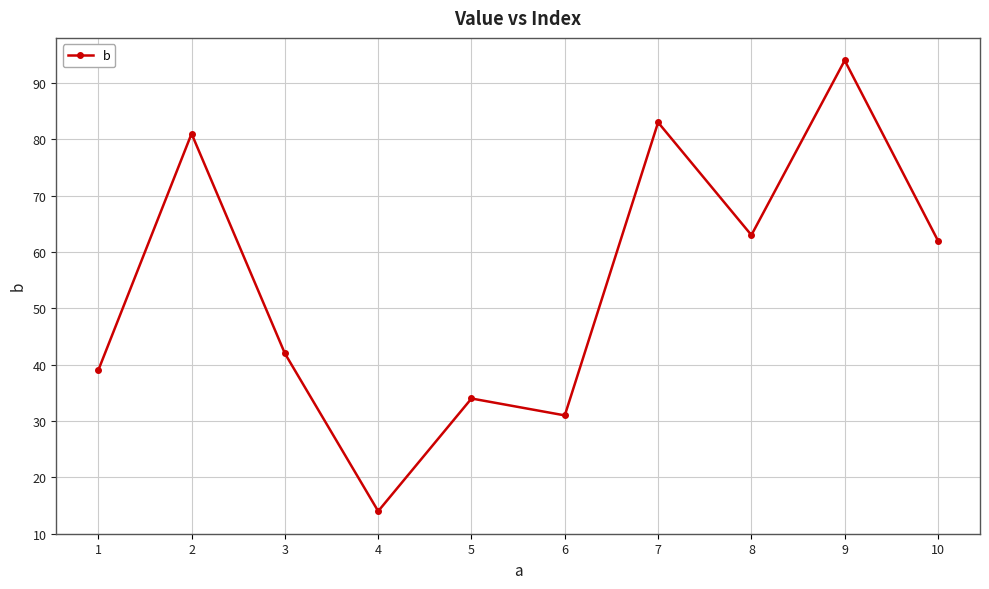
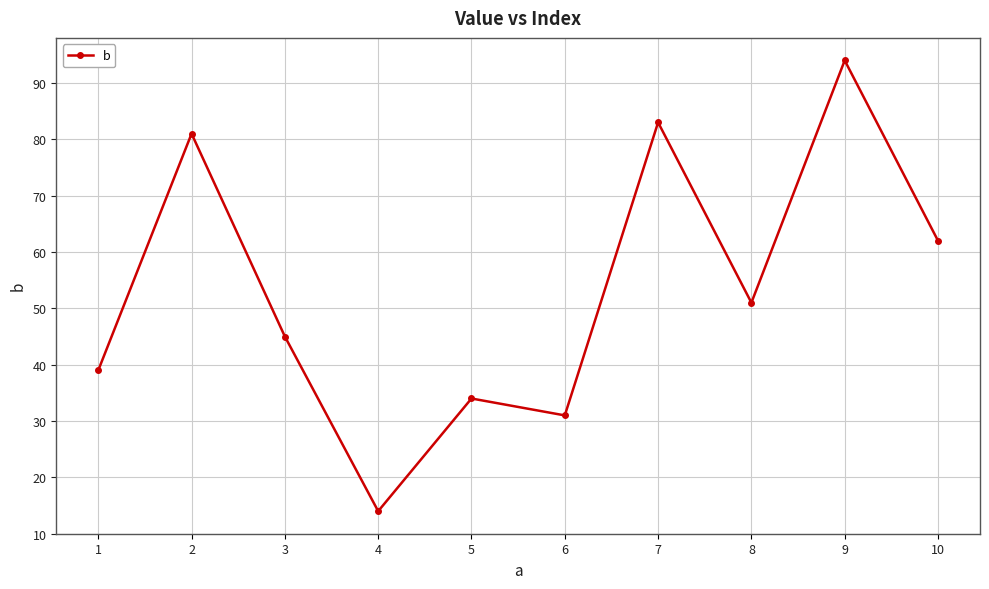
  {
    "1": 39,
    "2": 81,
-   "3": 42,
+   "3": 45,
    "4": 14,
    "5": 34,
    "6": 31,
    "7": 83,
-   "8": 63,
+   "8": 51,
    "9": 94,
    "10": 62
  }
